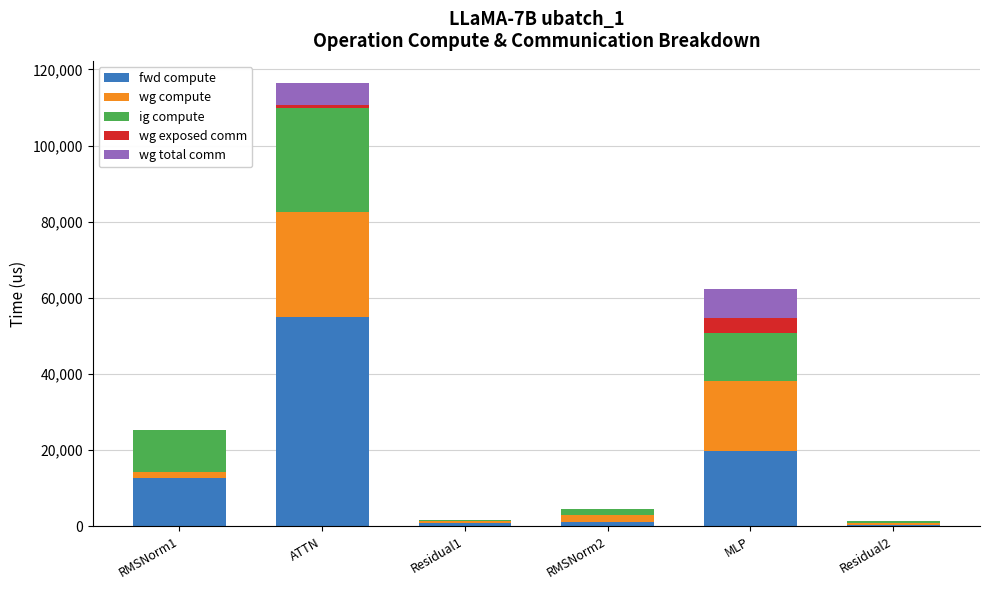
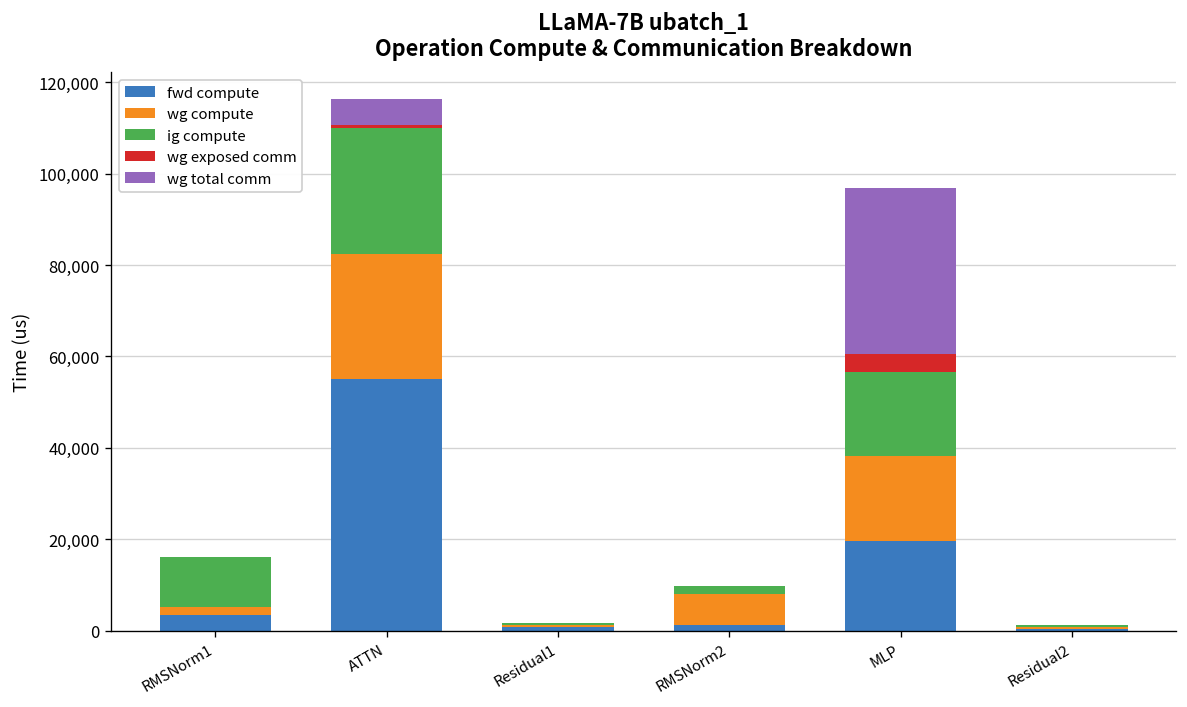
  {
    "fwd compute": {
-     "RMSNorm1": "13,000",
+     "RMSNorm1": "3,000",
      "ATTN": "55,000",
      "Residual1": "1,000",
      "RMSNorm2": "1,000",
      "MLP": "20,000"
    },
    "wg compute": {
      "RMSNorm1": "2,000",
      "ATTN": "27,000",
-     "RMSNorm2": "2,000",
+     "RMSNorm2": "7,000",
      "MLP": "19,000"
    },
    "ig compute": {
      "RMSNorm1": "11,000",
      "ATTN": "27,000",
      "RMSNorm2": "2,000",
-     "MLP": "13,000"
+     "MLP": "19,000"
    },
    "wg exposed comm": {
      "RMSNorm1": "0",
      "Residual1": "0",
      "RMSNorm2": "0",
      "MLP": "4,000",
      "Residual2": "0"
    },
    "wg total comm": {
      "RMSNorm1": "0",
      "ATTN": "6,000",
      "Residual1": "0",
      "RMSNorm2": "0",
-     "MLP": "8,000",
+     "MLP": "36,000",
      "Residual2": "0"
    }
  }
